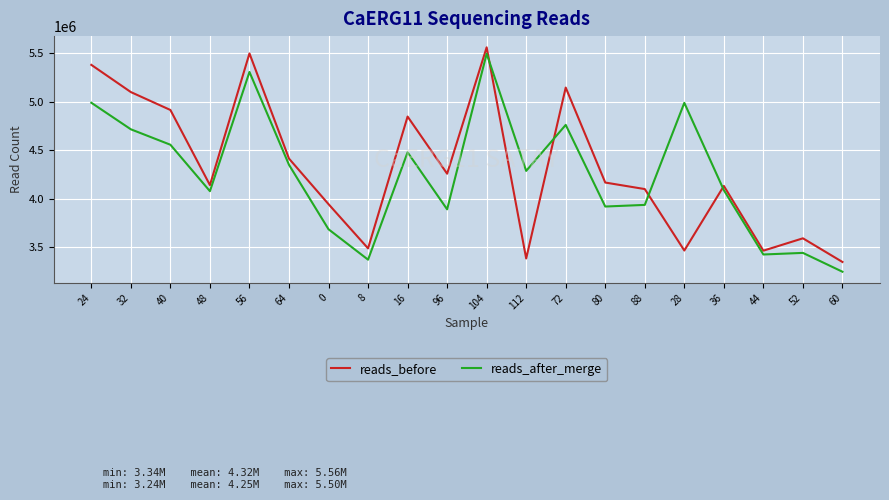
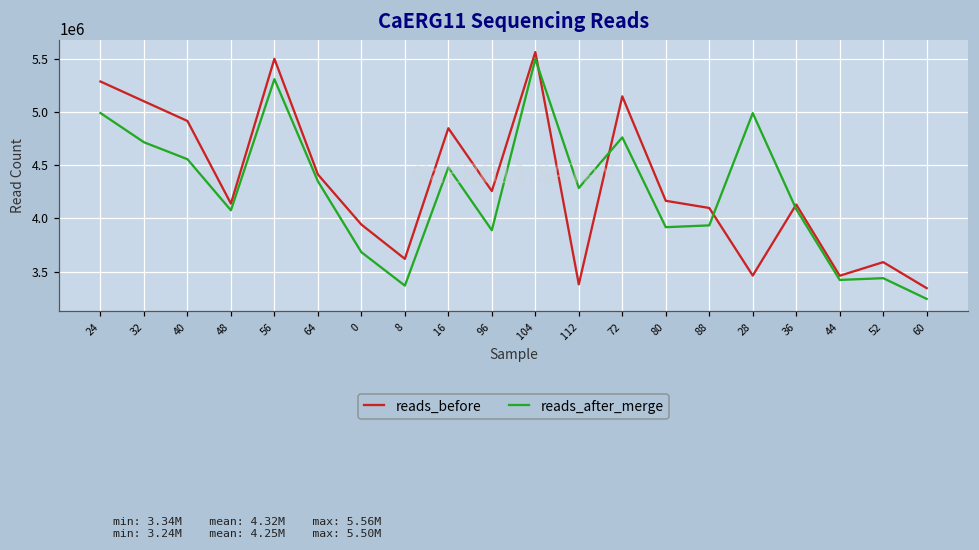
  {
    "reads_before": {
-     "24": 5400000,
+     "24": 5300000,
      "32": 5100000,
      "40": 4900000,
      "48": 4100000,
      "56": 5500000,
      "64": 4400000,
      "0": 3900000,
-     "8": 3500000,
+     "8": 3600000,
      "16": 4800000,
      "96": 4300000,
      "104": 5600000,
      "112": 3400000,
      "72": 5100000,
      "80": 4200000,
      "88": 4100000,
      "28": 3500000,
      "36": 4100000,
      "44": 3500000,
      "52": 3600000,
      "60": 3300000
    },
    "reads_after_merge": {
      "24": 5000000,
      "32": 4700000,
      "40": 4600000,
      "48": 4100000,
      "56": 5300000,
      "64": 4300000,
      "0": 3700000,
      "8": 3400000,
      "16": 4500000,
      "96": 3900000,
      "104": 5500000,
      "112": 4300000,
      "72": 4800000,
      "80": 3900000,
      "88": 3900000,
      "28": 5000000,
      "36": 4100000,
      "44": 3400000,
      "52": 3400000,
      "60": 3200000
    }
  }
